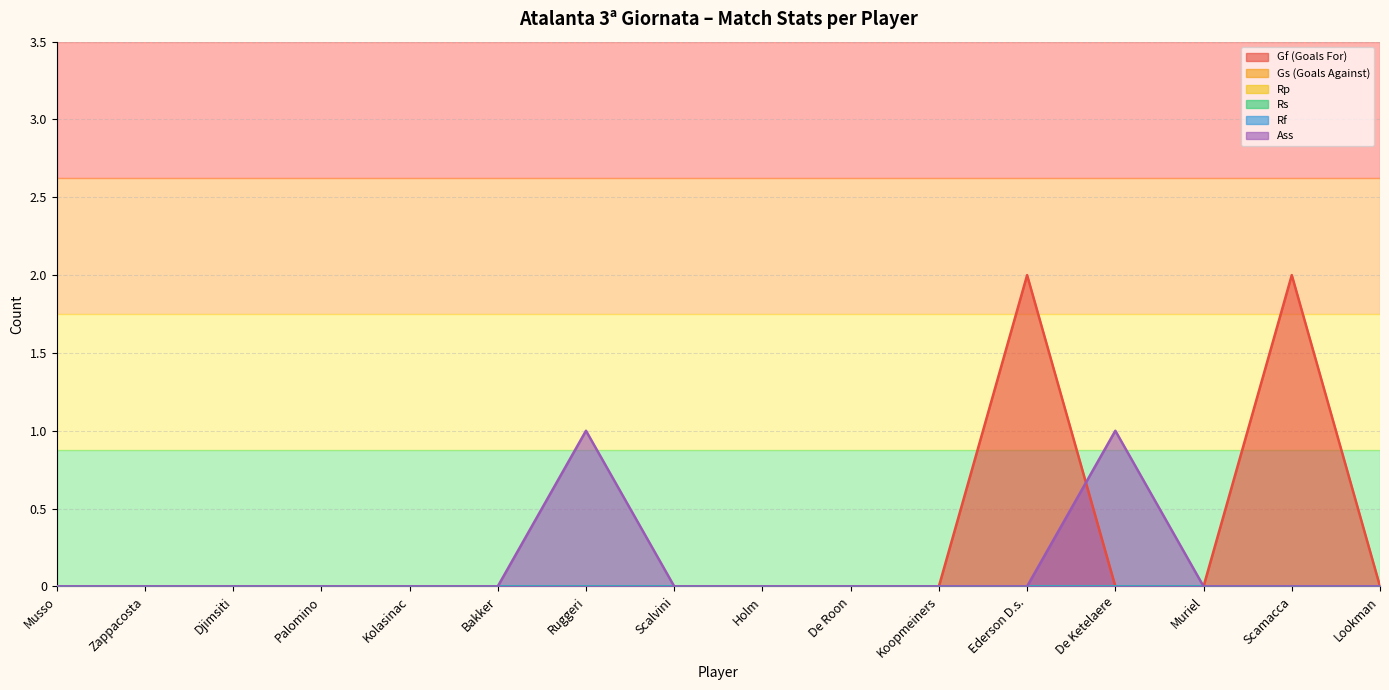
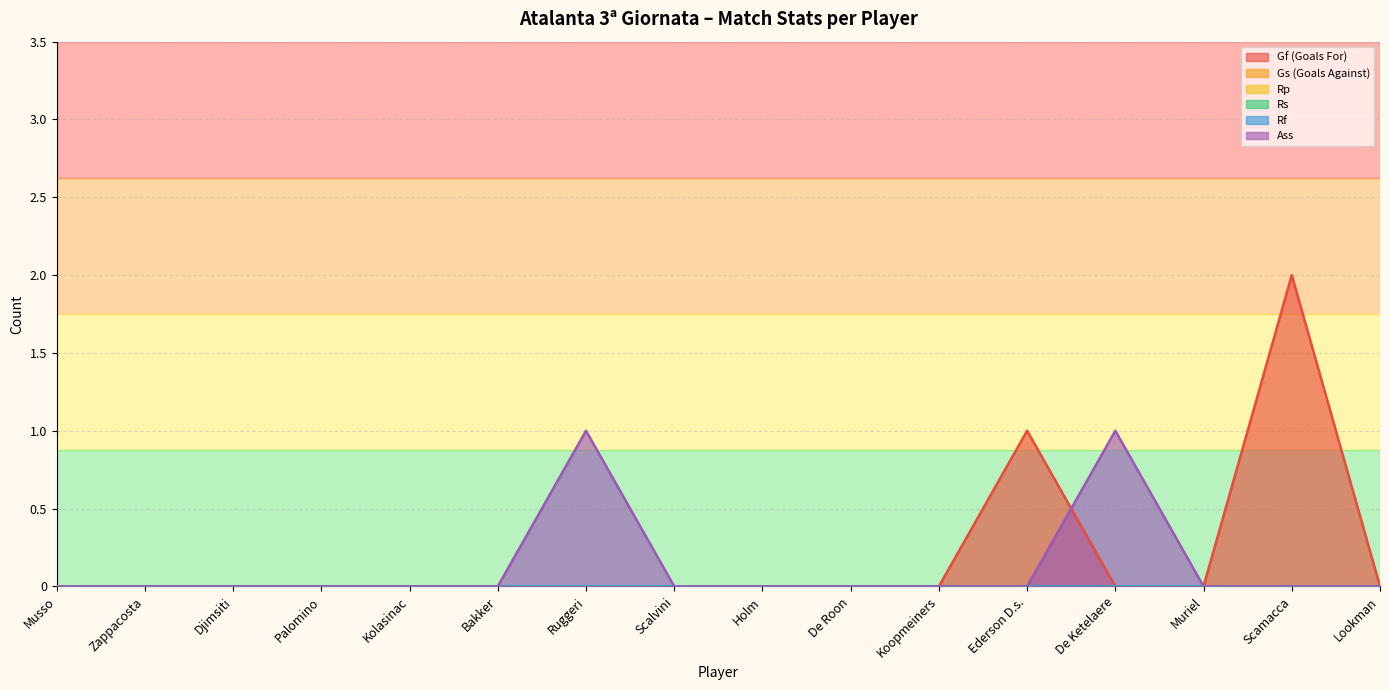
  {
    "Gf (Goals For)": {
-     "Ederson D.s.": 2,
+     "Ederson D.s.": 1,
      "Scamacca": 2
    },
    "Ass": {
      "Ruggeri": 1,
      "De Ketelaere": 1
    }
  }
